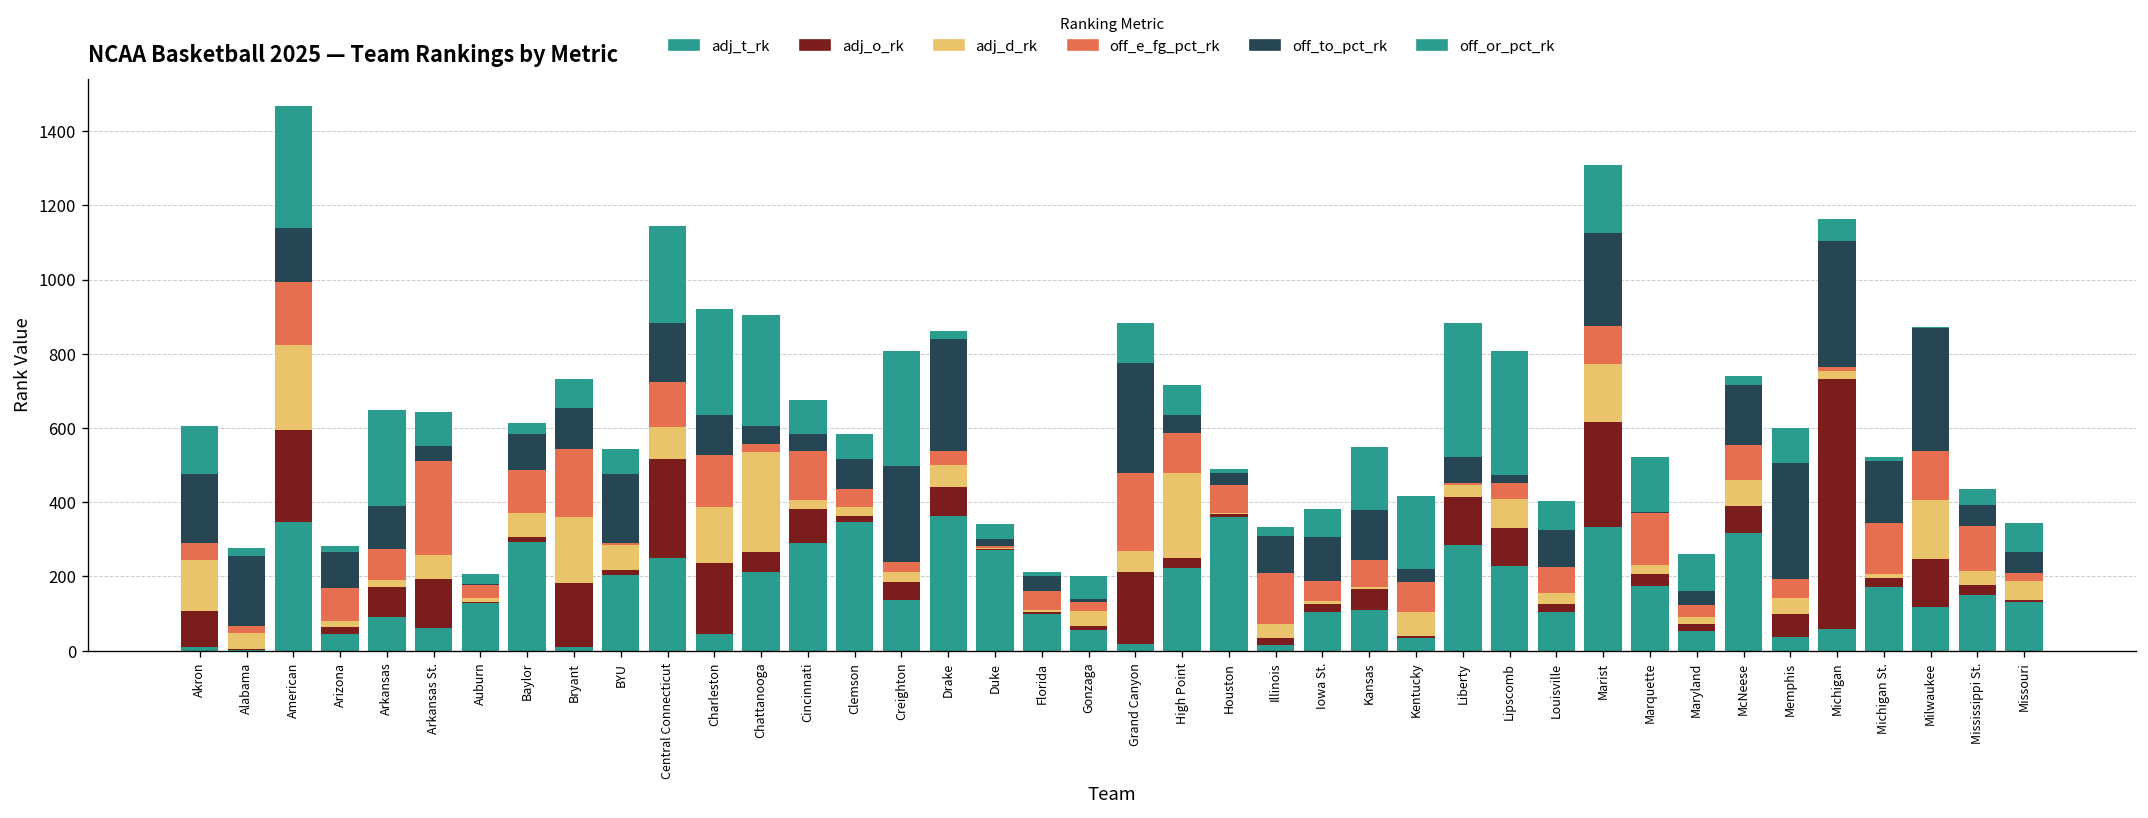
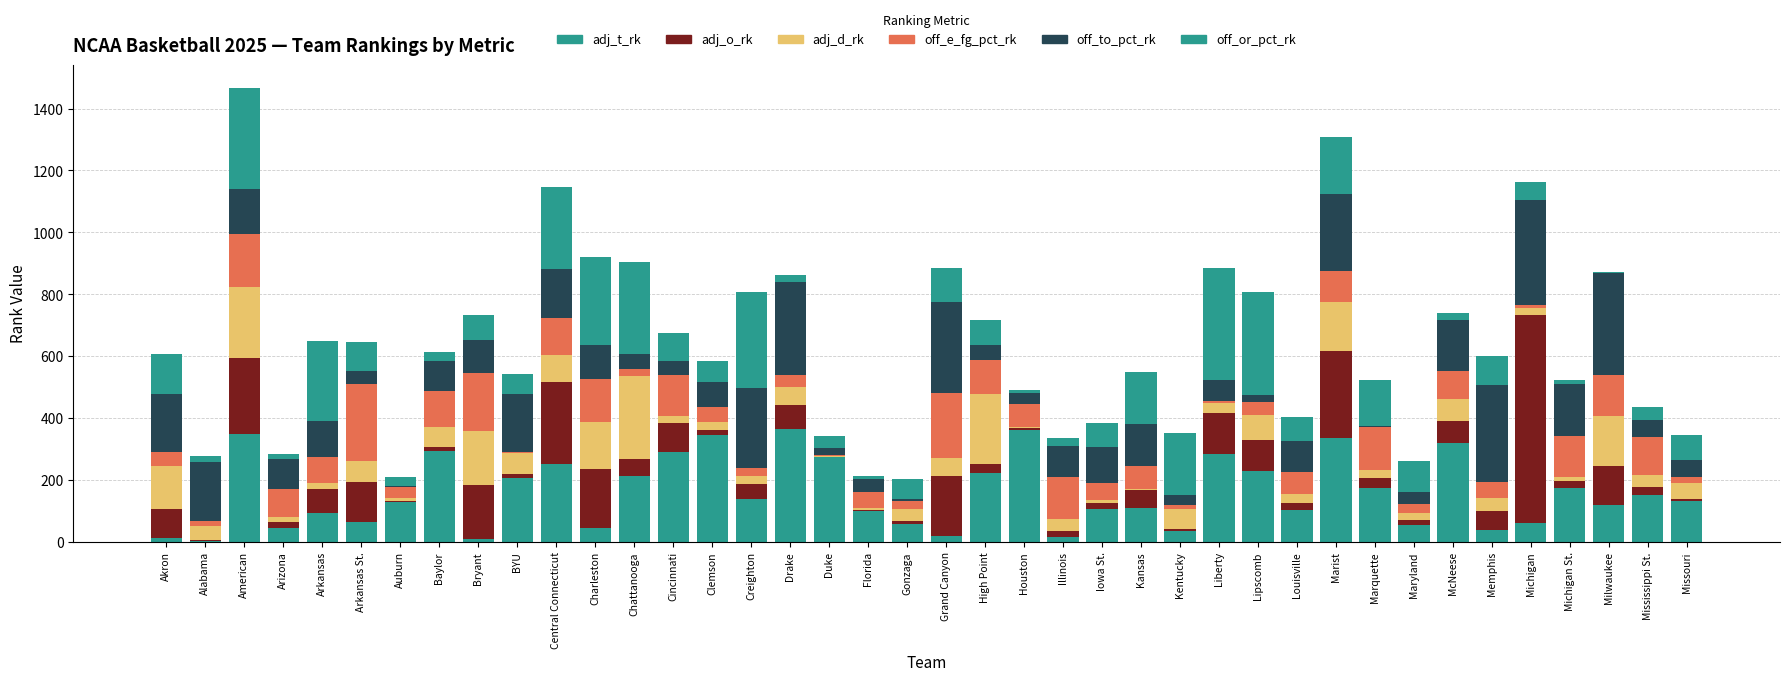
  {
    "adj_o_rk": {
      "Akron": 100,
      "American": 250,
      "Arizona": 20,
      "Arkansas": 80,
      "Arkansas St.": 130,
      "Baylor": 10,
      "Bryant": 170,
      "BYU": 10,
      "Central Connecticut": 270,
      "Charleston": 190,
      "Chattanooga": 50,
      "Cincinnati": 90,
      "Clemson": 20,
      "Creighton": 50,
      "Drake": 80,
      "Gonzaga": 10,
      "Grand Canyon": 200,
      "High Point": 30,
      "Illinois": 20,
      "Iowa St.": 20,
      "Kansas": 60,
      "Liberty": 130,
      "Lipscomb": 100,
      "Louisville": 20,
      "Marist": 280,
      "Marquette": 30,
      "Maryland": 20,
      "McNeese": 70,
      "Memphis": 60,
      "Michigan": 670,
      "Michigan St.": 20,
      "Milwaukee": 130,
      "Mississippi St.": 30
    },
    "adj_d_rk": {
      "Akron": 140,
      "Alabama": 50,
      "American": 230,
      "Arizona": 20,
      "Arkansas": 20,
      "Arkansas St.": 70,
      "Auburn": 10,
      "Baylor": 70,
      "Bryant": 180,
      "BYU": 70,
      "Central Connecticut": 90,
      "Charleston": 150,
      "Chattanooga": 270,
      "Cincinnati": 20,
      "Clemson": 30,
      "Creighton": 30,
      "Drake": 60,
      "Gonzaga": 40,
      "Grand Canyon": 60,
      "High Point": 230,
      "Illinois": 40,
      "Kentucky": 60,
      "Liberty": 30,
      "Lipscomb": 80,
      "Louisville": 30,
      "Marist": 160,
      "Marquette": 20,
      "Maryland": 20,
      "McNeese": 70,
      "Memphis": 40,
      "Michigan": 20,
      "Michigan St.": 10,
      "Milwaukee": 160,
      "Mississippi St.": 40,
      "Missouri": 50
    },
    "off_e_fg_pct_rk": {
      "Akron": 50,
      "Alabama": 20,
      "American": 170,
      "Arizona": 90,
      "Arkansas": 90,
      "Arkansas St.": 250,
      "Auburn": 40,
      "Baylor": 120,
      "Bryant": 190,
      "Central Connecticut": 120,
      "Charleston": 140,
      "Chattanooga": 20,
      "Cincinnati": 130,
      "Clemson": 50,
      "Creighton": 30,
      "Drake": 40,
      "Florida": 50,
      "Gonzaga": 20,
      "Grand Canyon": 210,
      "High Point": 110,
      "Houston": 80,
      "Illinois": 140,
      "Iowa St.": 60,
      "Kansas": 70,
-     "Kentucky": 80,
+     "Kentucky": 10,
      "Lipscomb": 40,
      "Louisville": 70,
      "Marist": 100,
      "Marquette": 140,
      "Maryland": 30,
      "McNeese": 90,
      "Memphis": 50,
      "Michigan": 10,
      "Michigan St.": 140,
      "Milwaukee": 130,
      "Mississippi St.": 120,
      "Missouri": 20
    },
    "off_to_pct_rk": {
      "Akron": 190,
      "Alabama": 190,
      "American": 150,
      "Arizona": 100,
      "Arkansas": 120,
      "Arkansas St.": 40,
      "Baylor": 100,
      "Bryant": 110,
      "BYU": 190,
      "Central Connecticut": 160,
      "Charleston": 110,
      "Chattanooga": 50,
      "Cincinnati": 50,
      "Clemson": 80,
      "Creighton": 260,
      "Drake": 300,
      "Duke": 20,
      "Florida": 40,
      "Grand Canyon": 300,
      "High Point": 50,
      "Houston": 30,
      "Illinois": 100,
      "Iowa St.": 120,
      "Kansas": 140,
      "Kentucky": 30,
      "Liberty": 70,
      "Lipscomb": 20,
      "Louisville": 100,
      "Marist": 250,
      "Maryland": 40,
      "McNeese": 160,
      "Memphis": 310,
      "Michigan": 340,
      "Michigan St.": 170,
      "Milwaukee": 330,
      "Mississippi St.": 60,
      "Missouri": 60
    }
  }
